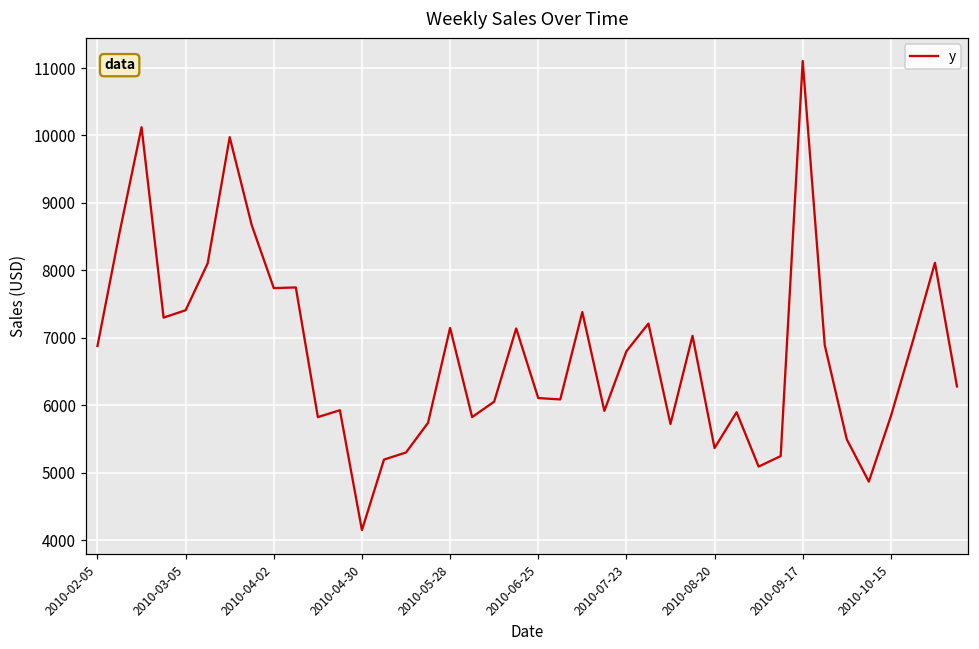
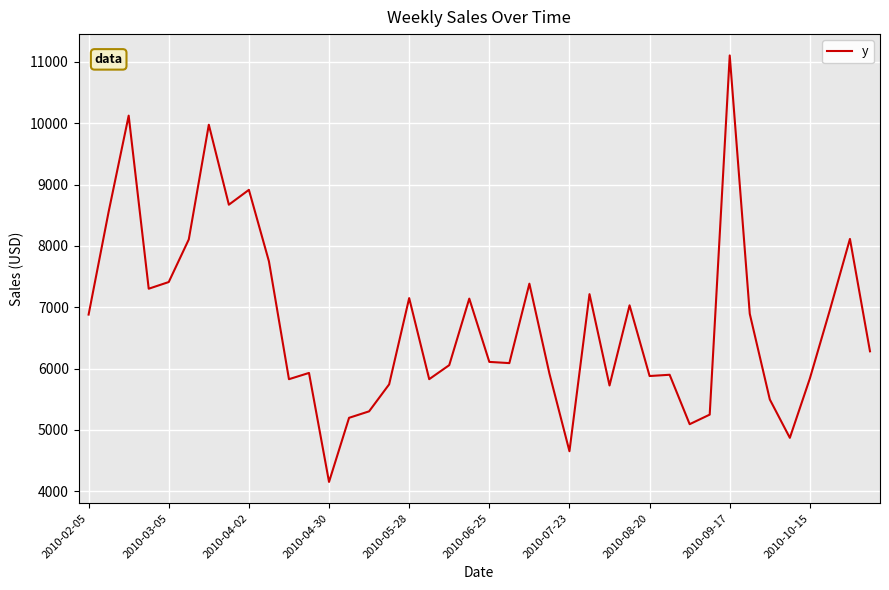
  {
    "2010-02-05": 6900,
    "2010-03-05": 7400,
-   "2010-04-02": 7700,
+   "2010-04-02": 8900,
    "2010-04-30": 4200,
    "2010-05-28": 7100,
    "2010-06-25": 6100,
-   "2010-07-23": 6800,
-   "2010-08-20": 5400,
+   "2010-07-23": 4700,
+   "2010-08-20": 5900,
    "2010-09-17": 11100,
    "2010-10-15": 5800
  }
